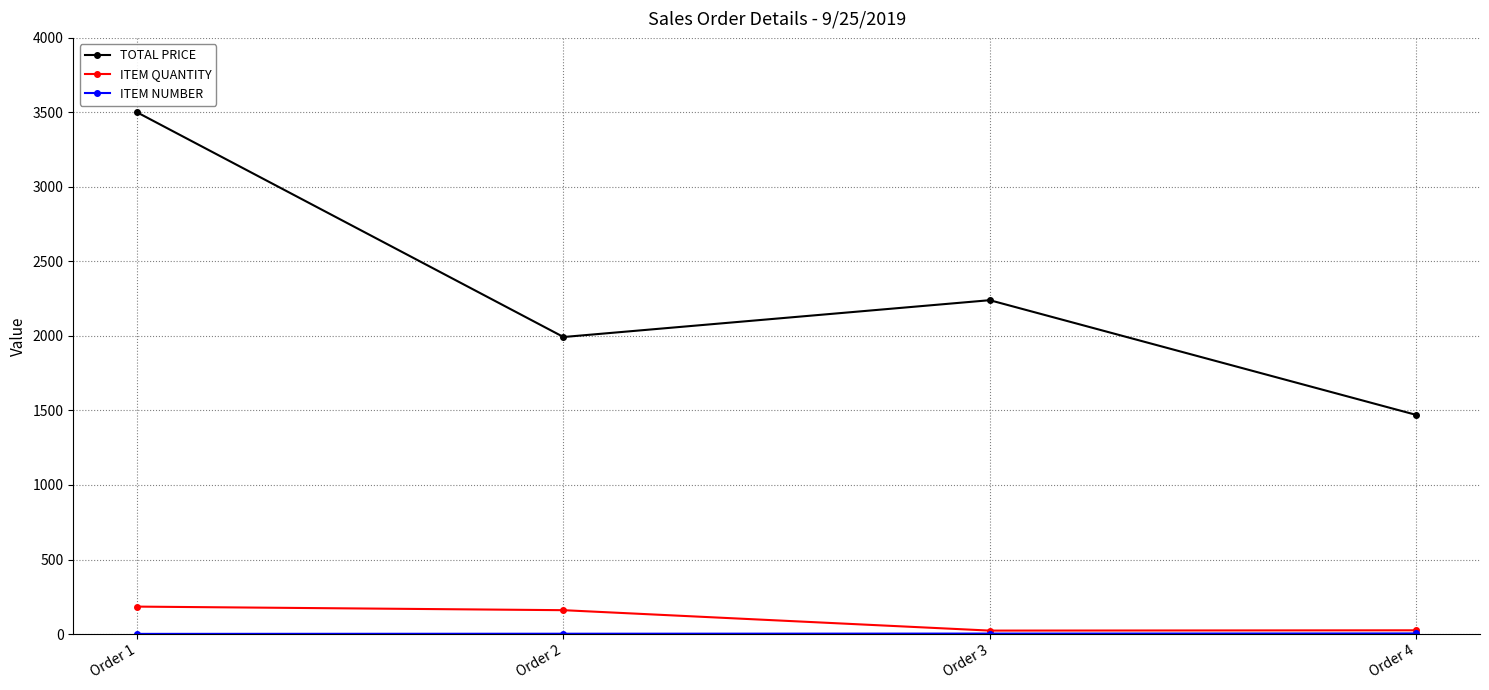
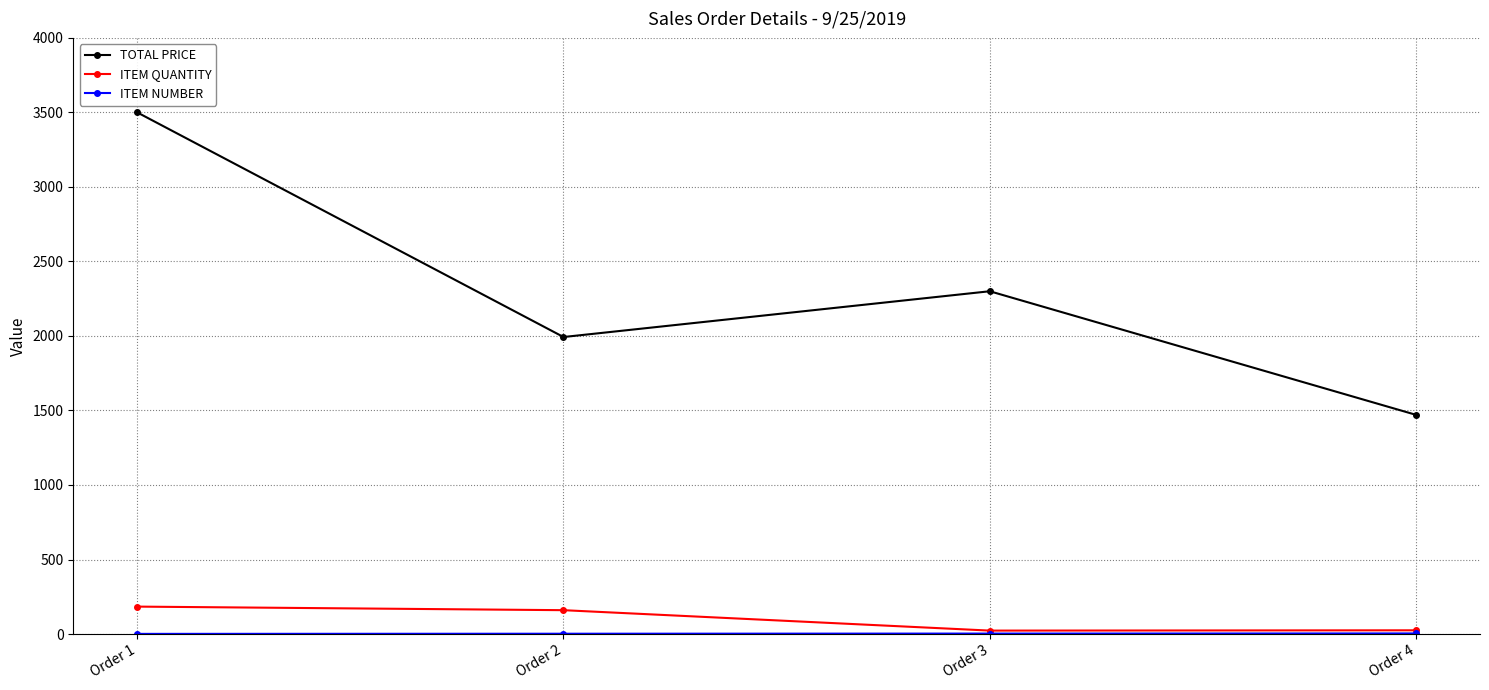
  {
    "TOTAL PRICE": {
      "Order 1": 3500,
      "Order 2": 1990,
-     "Order 3": 2240,
+     "Order 3": 2300,
      "Order 4": 1470
    },
    "ITEM QUANTITY": {
      "Order 1": 180,
      "Order 2": 160,
      "Order 3": 20,
      "Order 4": 30
    },
    "ITEM NUMBER": {
      "Order 1": 0,
      "Order 2": 0,
      "Order 3": 0,
      "Order 4": 0
    }
  }
